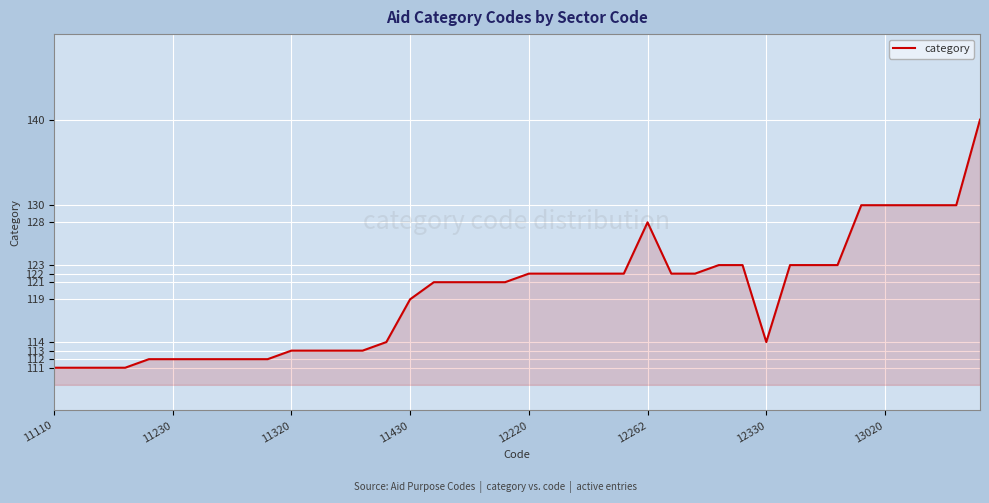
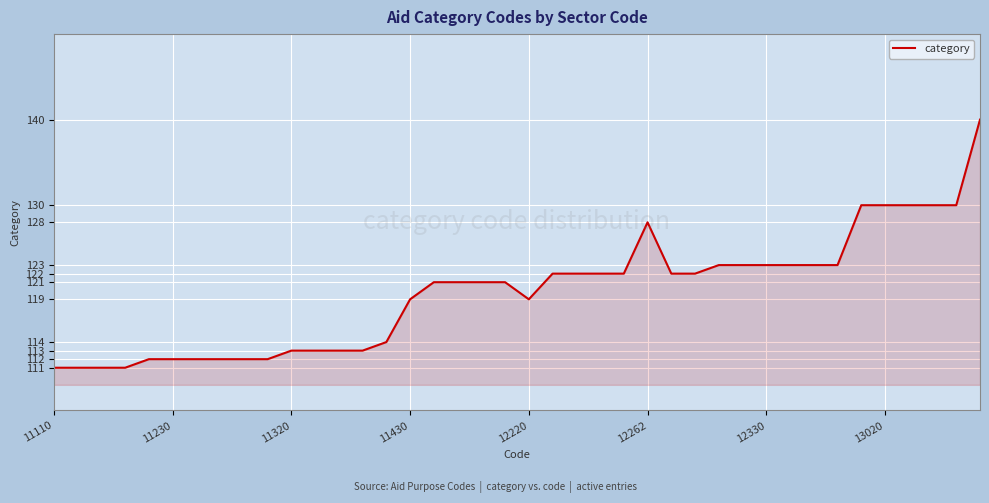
  {
    "11110": 111,
    "11230": 112,
    "11320": 113,
    "11430": 119,
-   "12220": 122,
+   "12220": 119,
    "12262": 128,
-   "12330": 114,
+   "12330": 123,
    "13020": 130
  }
